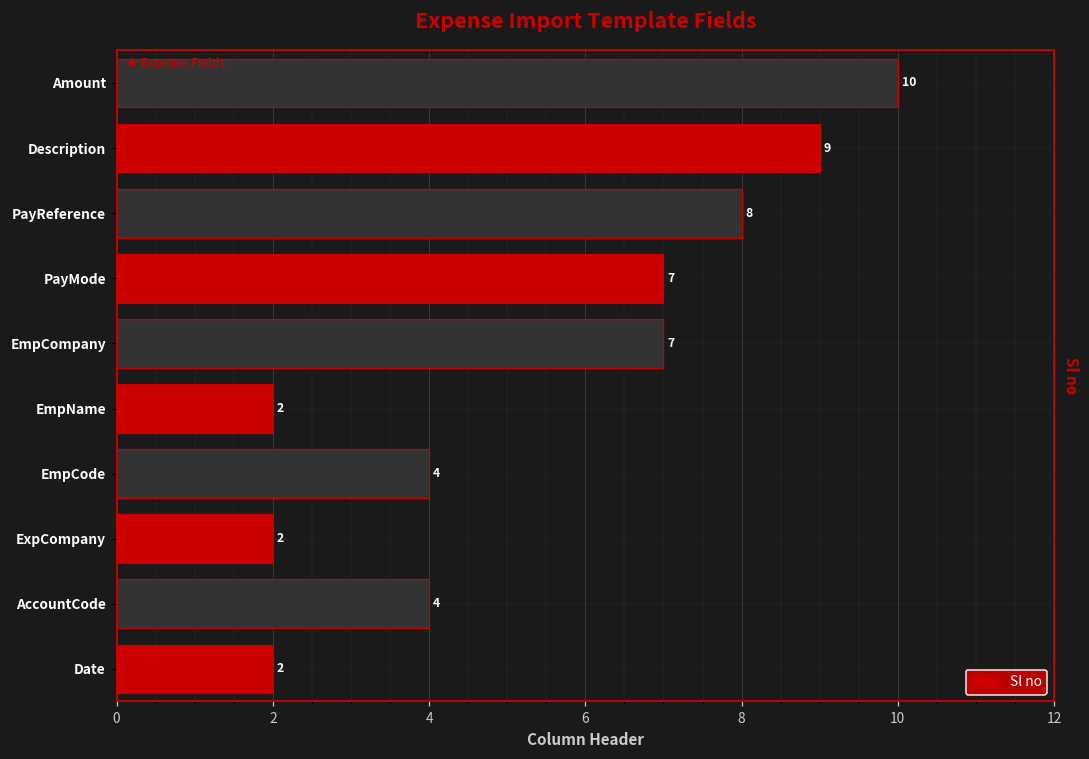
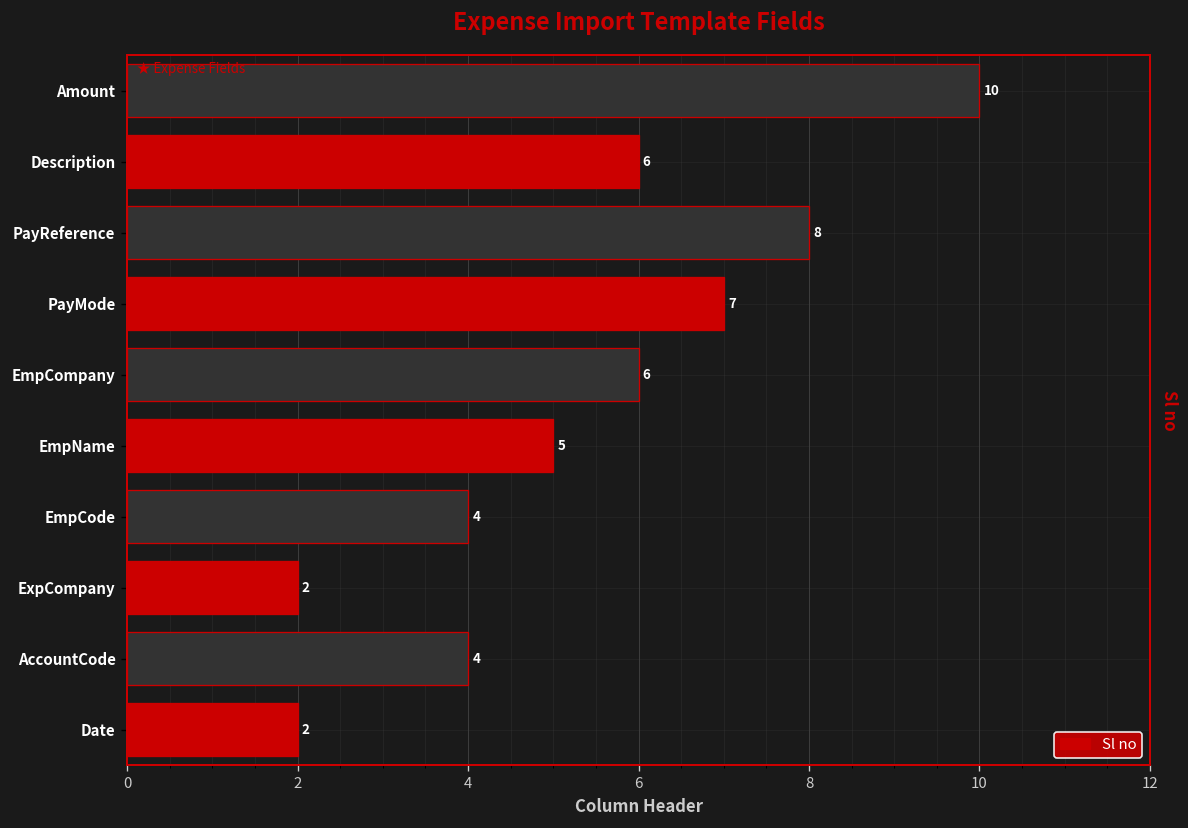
  {
    "Amount": 10,
-   "Description": 9,
+   "Description": 6,
    "PayReference": 8,
    "PayMode": 7,
-   "EmpCompany": 7,
-   "EmpName": 2,
+   "EmpCompany": 6,
+   "EmpName": 5,
    "EmpCode": 4,
    "ExpCompany": 2,
    "AccountCode": 4,
    "Date": 2
  }
